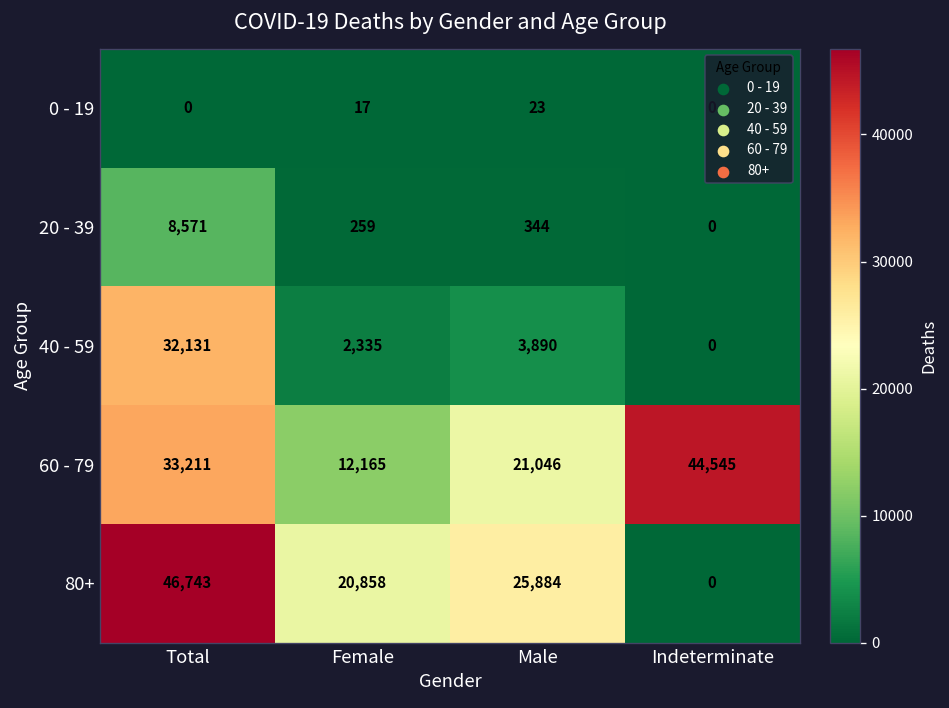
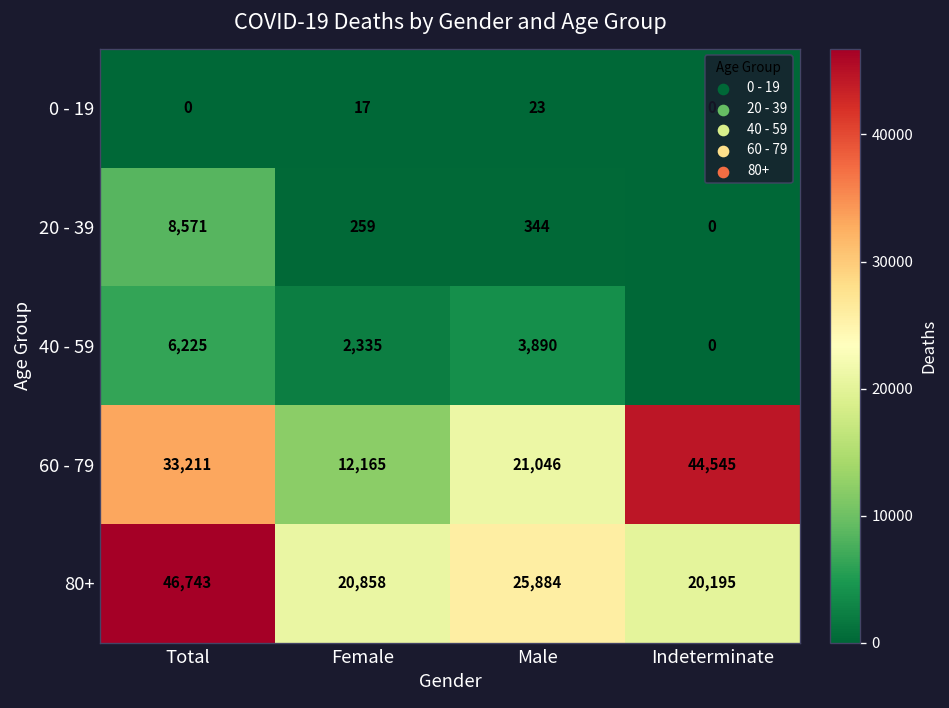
  {
    "0 - 19": {
      "Total": "0",
      "Female": "17",
      "Male": "23"
    },
    "20 - 39": {
      "Total": "8,571",
      "Female": "259",
      "Male": "344",
      "Indeterminate": "0"
    },
    "40 - 59": {
-     "Total": "32,131",
+     "Total": "6,225",
      "Female": "2,335",
      "Male": "3,890",
      "Indeterminate": "0"
    },
    "60 - 79": {
      "Total": "33,211",
      "Female": "12,165",
      "Male": "21,046",
      "Indeterminate": "44,545"
    },
    "80+": {
      "Total": "46,743",
      "Female": "20,858",
      "Male": "25,884",
-     "Indeterminate": "0"
+     "Indeterminate": "20,195"
    }
  }
